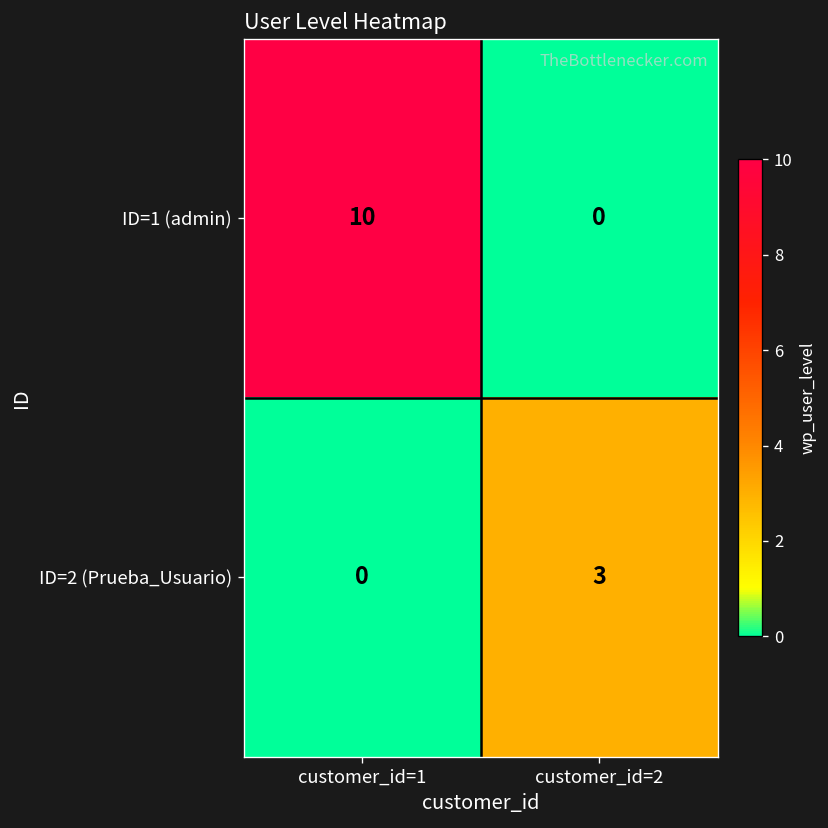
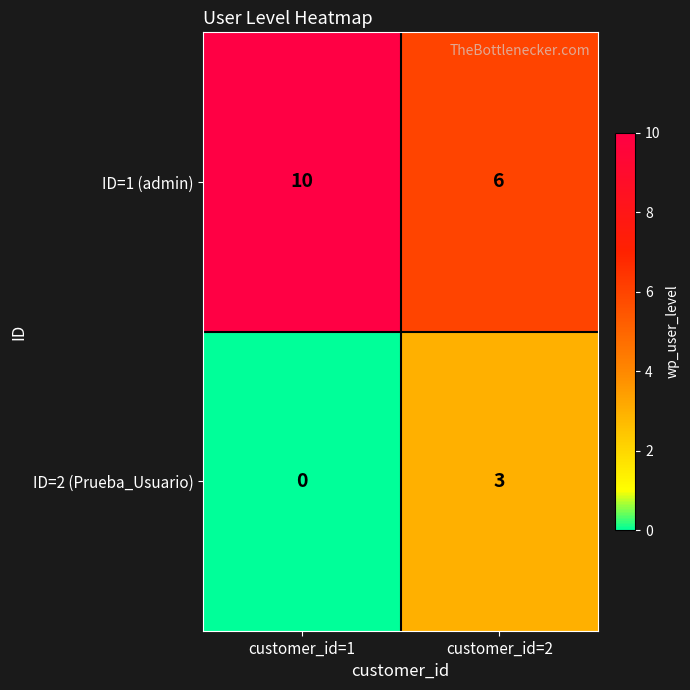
  {
    "ID=1 (admin)": {
      "customer_id=1": 10,
-     "customer_id=2": 0
+     "customer_id=2": 6
    },
    "ID=2 (Prueba_Usuario)": {
      "customer_id=1": 0,
      "customer_id=2": 3
    }
  }
